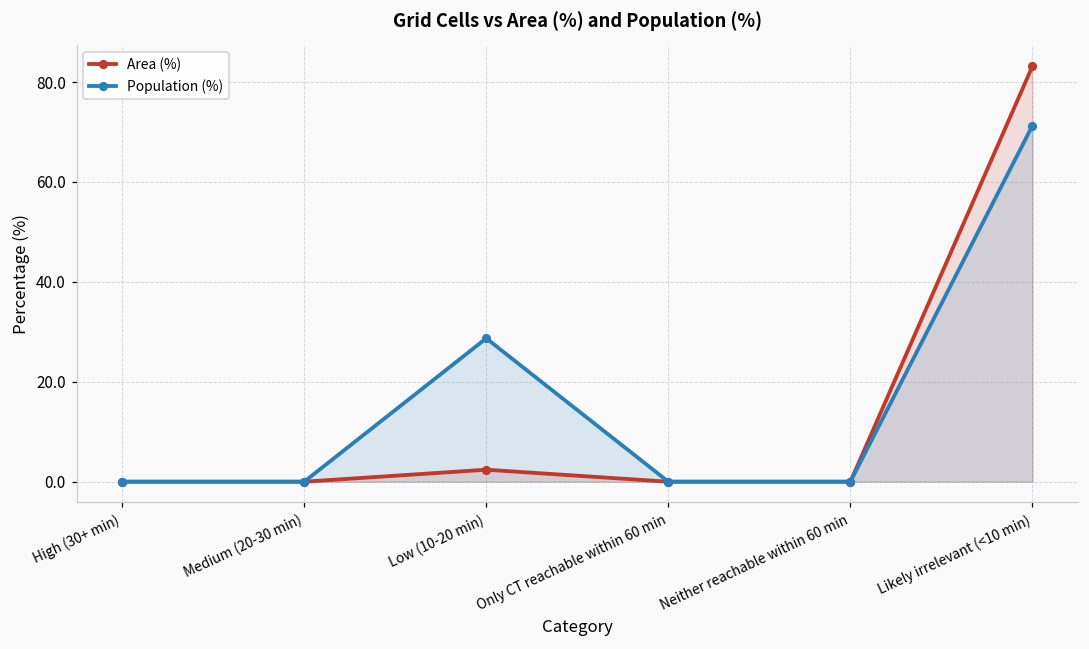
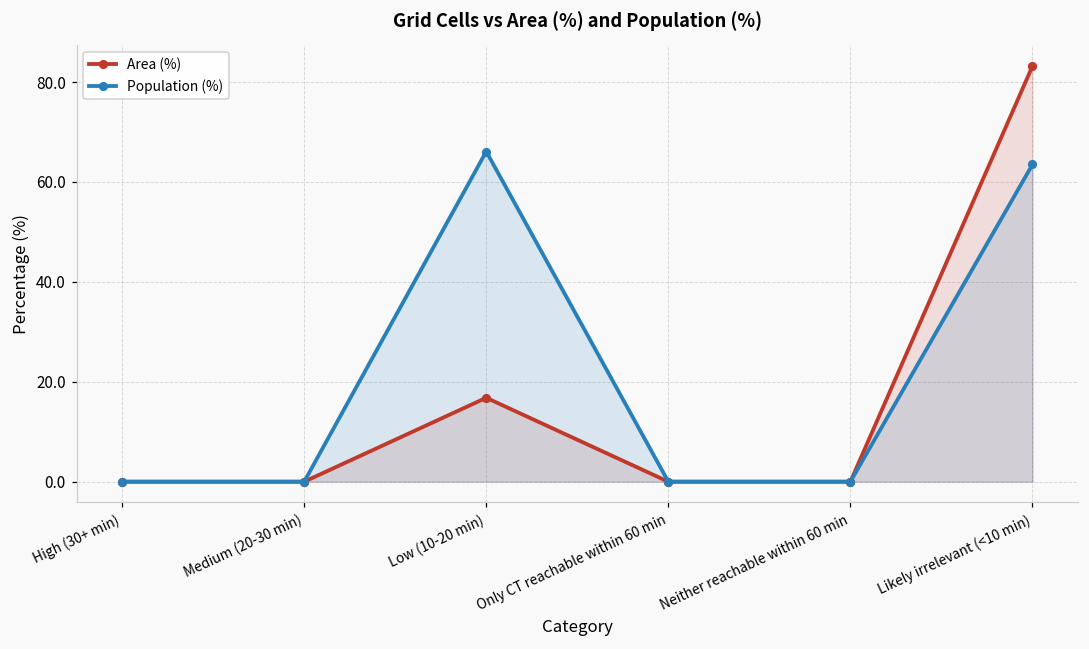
  {
    "Area (%)": {
-     "Low (10-20 min)": 2,
+     "Low (10-20 min)": 17,
      "Likely irrelevant (<10 min)": 83
    },
    "Population (%)": {
-     "Low (10-20 min)": 29,
-     "Likely irrelevant (<10 min)": 71
+     "Low (10-20 min)": 66,
+     "Likely irrelevant (<10 min)": 64
    }
  }
